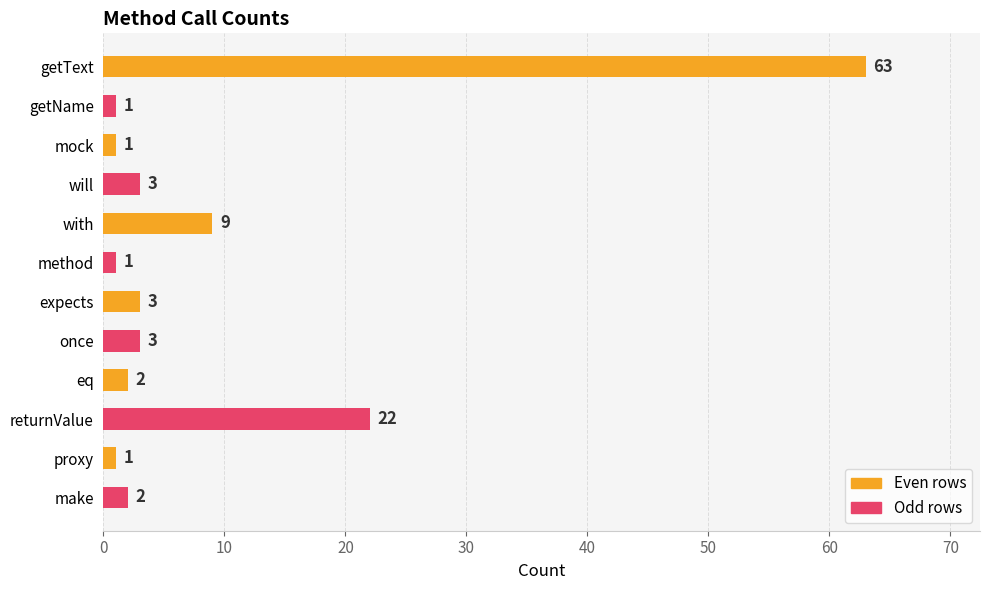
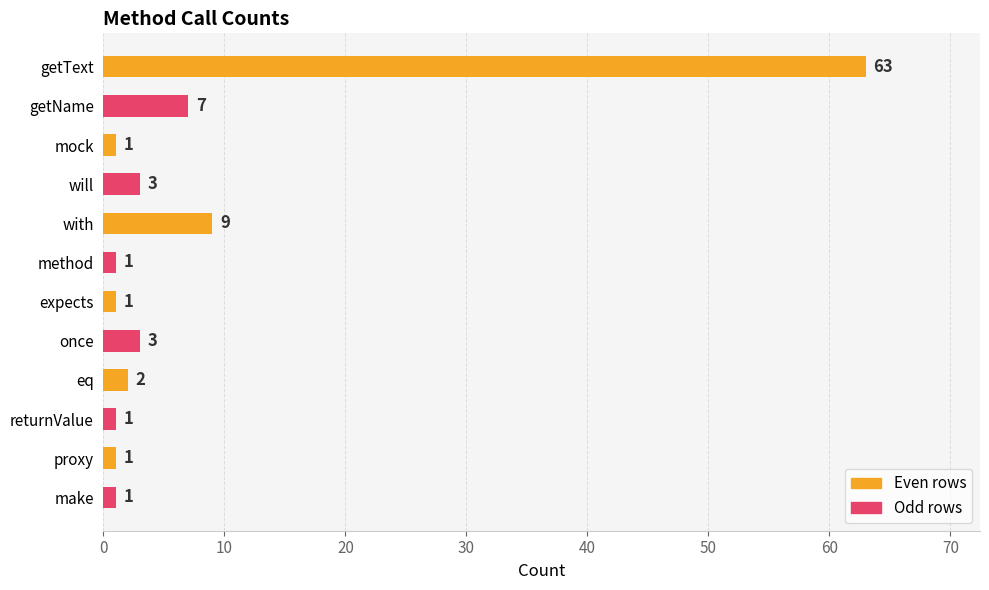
  {
    "getText": 63,
-   "getName": 1,
+   "getName": 7,
    "mock": 1,
    "will": 3,
    "with": 9,
    "method": 1,
-   "expects": 3,
+   "expects": 1,
    "once": 3,
    "eq": 2,
-   "returnValue": 22,
+   "returnValue": 1,
    "proxy": 1,
-   "make": 2
+   "make": 1
  }
